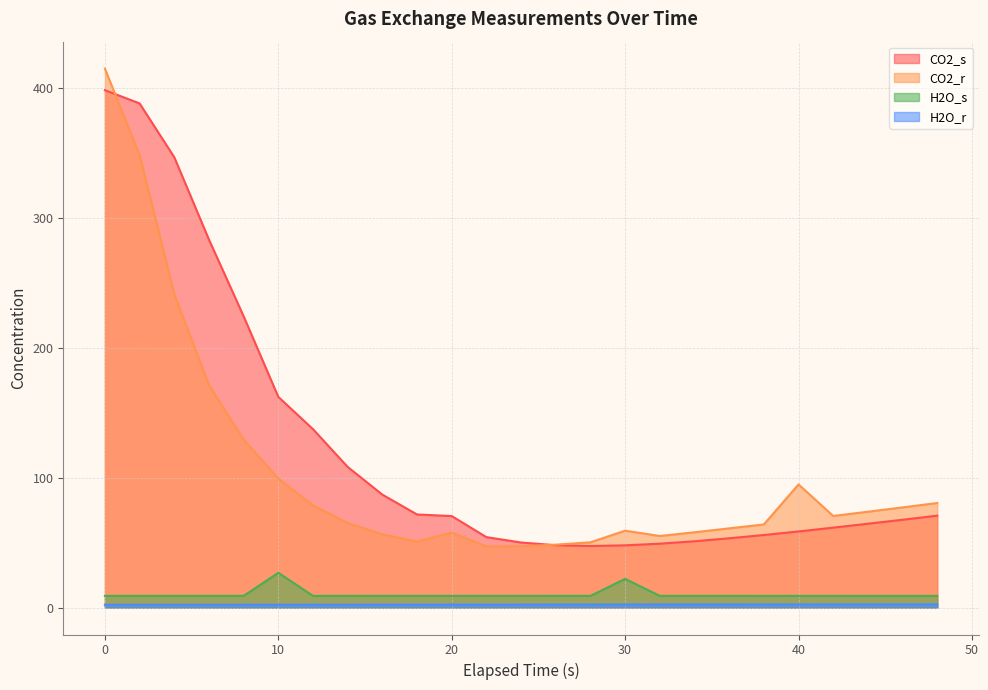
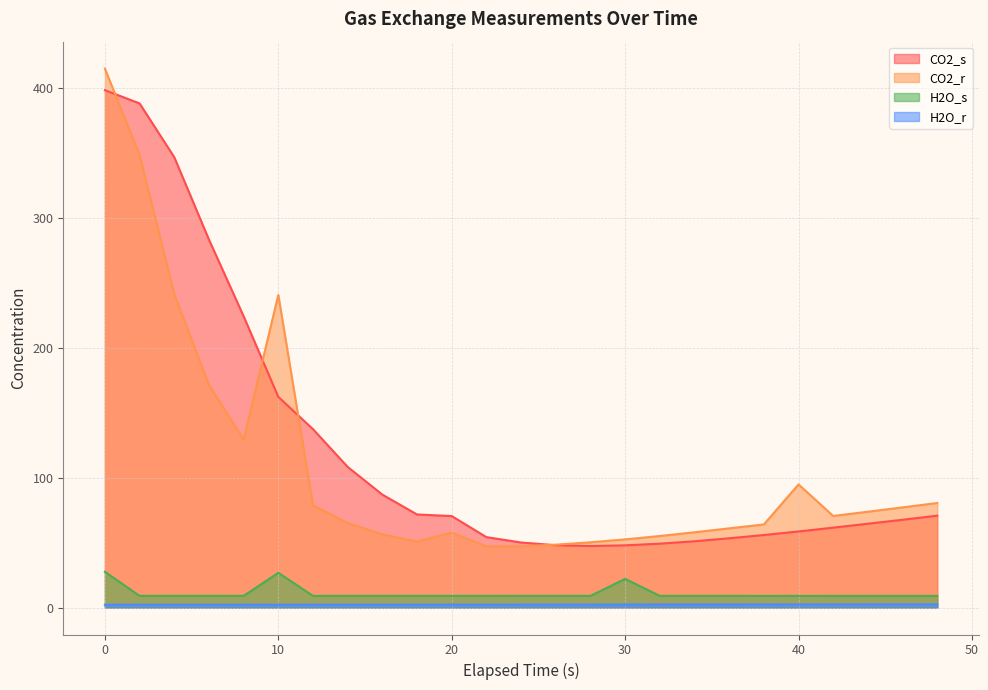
  {
    "CO2_s": {
      "0": 399,
      "10": 162,
      "20": 70,
      "30": 48,
      "40": 59
    },
    "CO2_r": {
      "0": 415,
-     "10": 99,
+     "10": 241,
      "20": 58,
-     "30": 59,
+     "30": 53,
      "40": 95
    },
    "H2O_s": {
-     "0": 9,
+     "0": 28,
      "10": 27,
      "20": 9,
      "30": 22,
      "40": 9
    },
    "H2O_r": {
      "0": 2,
      "10": 2,
      "20": 2,
      "30": 2,
      "40": 2
    }
  }
